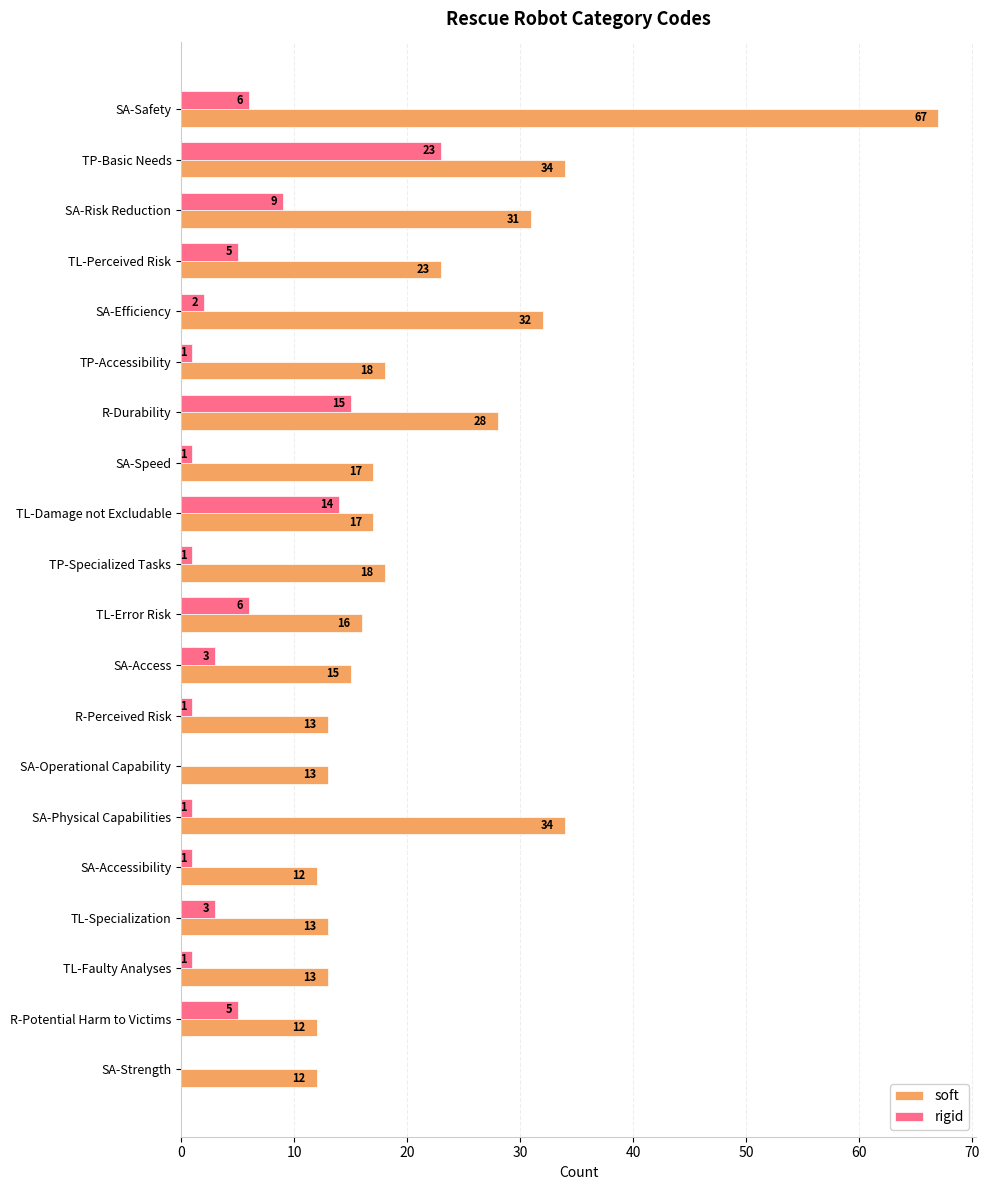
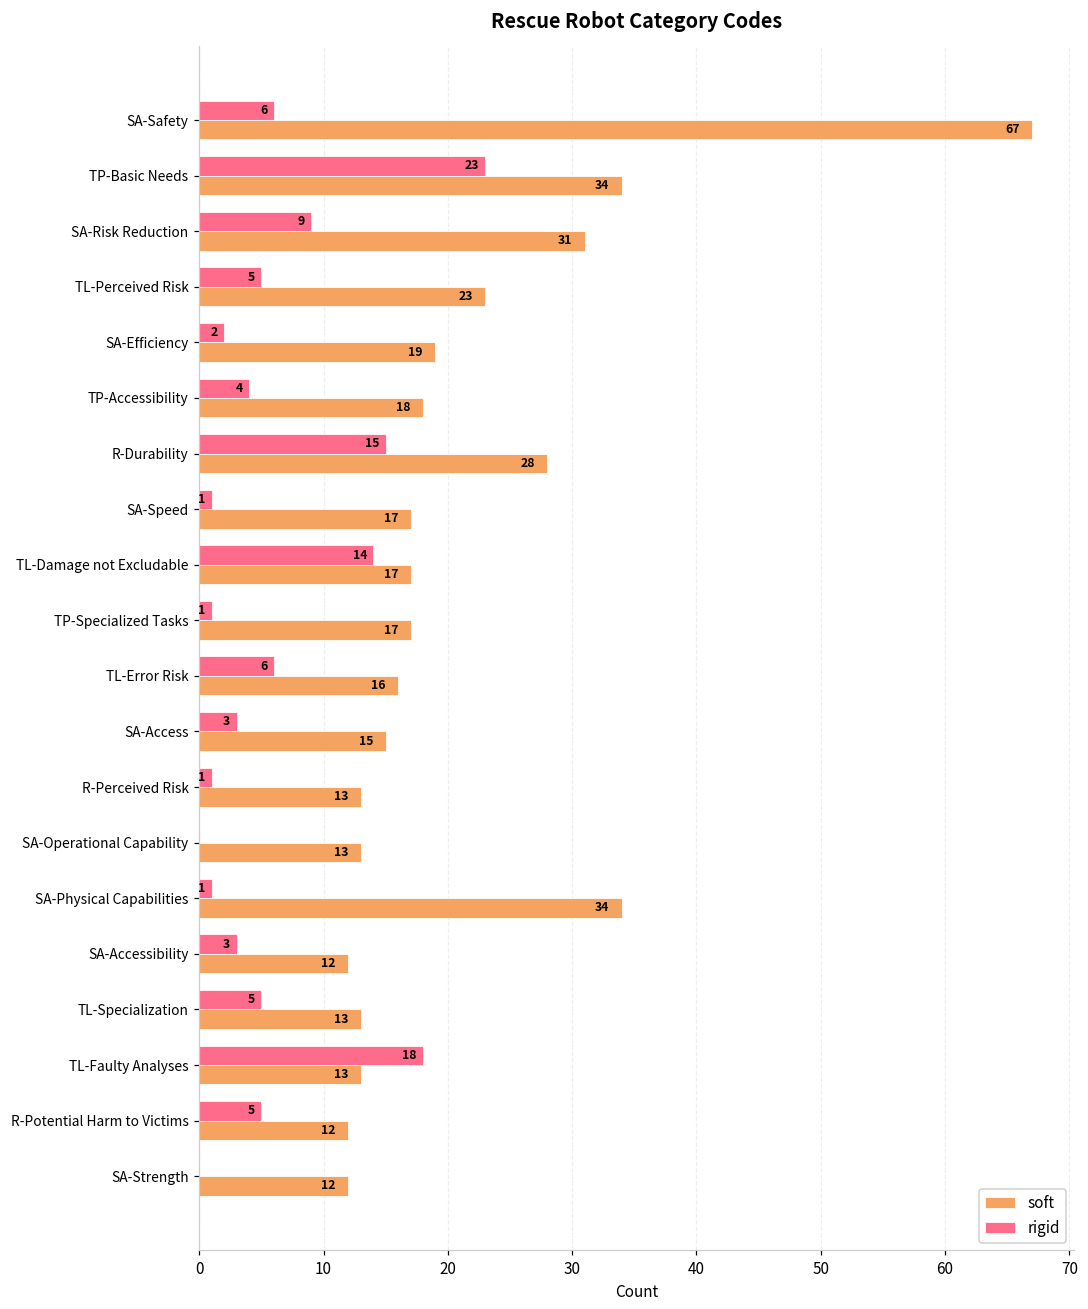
  {
    "soft": {
      "SA-Safety": 67,
      "TP-Basic Needs": 34,
      "SA-Risk Reduction": 31,
      "TL-Perceived Risk": 23,
-     "SA-Efficiency": 32,
+     "SA-Efficiency": 19,
      "TP-Accessibility": 18,
      "R-Durability": 28,
      "SA-Speed": 17,
      "TL-Damage not Excludable": 17,
-     "TP-Specialized Tasks": 18,
+     "TP-Specialized Tasks": 17,
      "TL-Error Risk": 16,
      "SA-Access": 15,
      "R-Perceived Risk": 13,
      "SA-Operational Capability": 13,
      "SA-Physical Capabilities": 34,
      "SA-Accessibility": 12,
      "TL-Specialization": 13,
      "TL-Faulty Analyses": 13,
      "R-Potential Harm to Victims": 12,
      "SA-Strength": 12
    },
    "rigid": {
      "SA-Safety": 6,
      "TP-Basic Needs": 23,
      "SA-Risk Reduction": 9,
      "TL-Perceived Risk": 5,
      "SA-Efficiency": 2,
-     "TP-Accessibility": 1,
+     "TP-Accessibility": 4,
      "R-Durability": 15,
      "SA-Speed": 1,
      "TL-Damage not Excludable": 14,
      "TP-Specialized Tasks": 1,
      "TL-Error Risk": 6,
      "SA-Access": 3,
      "R-Perceived Risk": 1,
      "SA-Physical Capabilities": 1,
-     "SA-Accessibility": 1,
-     "TL-Specialization": 3,
-     "TL-Faulty Analyses": 1,
+     "SA-Accessibility": 3,
+     "TL-Specialization": 5,
+     "TL-Faulty Analyses": 18,
      "R-Potential Harm to Victims": 5
    }
  }
